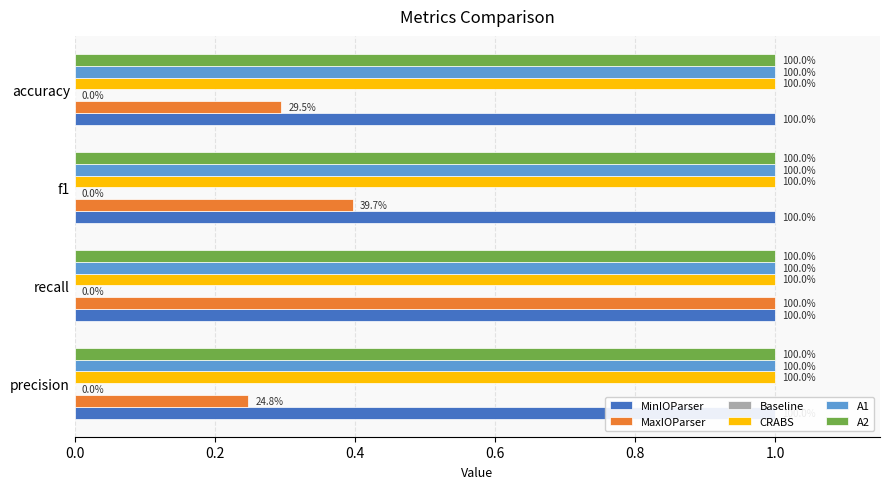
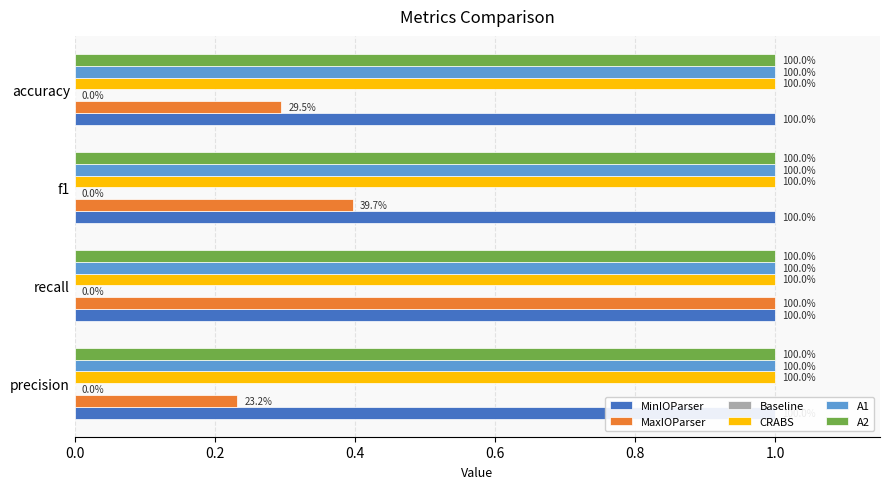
  {
    "MaxIOParser": {
      "accuracy": "29.5%",
      "f1": "39.7%",
      "recall": "100.0%",
-     "precision": "24.8%"
+     "precision": "23.2%"
    },
    "Baseline": {
      "accuracy": "0.0%",
      "f1": "0.0%",
      "recall": "0.0%",
      "precision": "0.0%"
    },
    "CRABS": {
      "accuracy": "100.0%",
      "f1": "100.0%",
      "recall": "100.0%",
      "precision": "100.0%"
    },
    "A2": {
      "accuracy": "100.0%",
      "f1": "100.0%",
      "recall": "100.0%",
      "precision": "100.0%"
    }
  }
